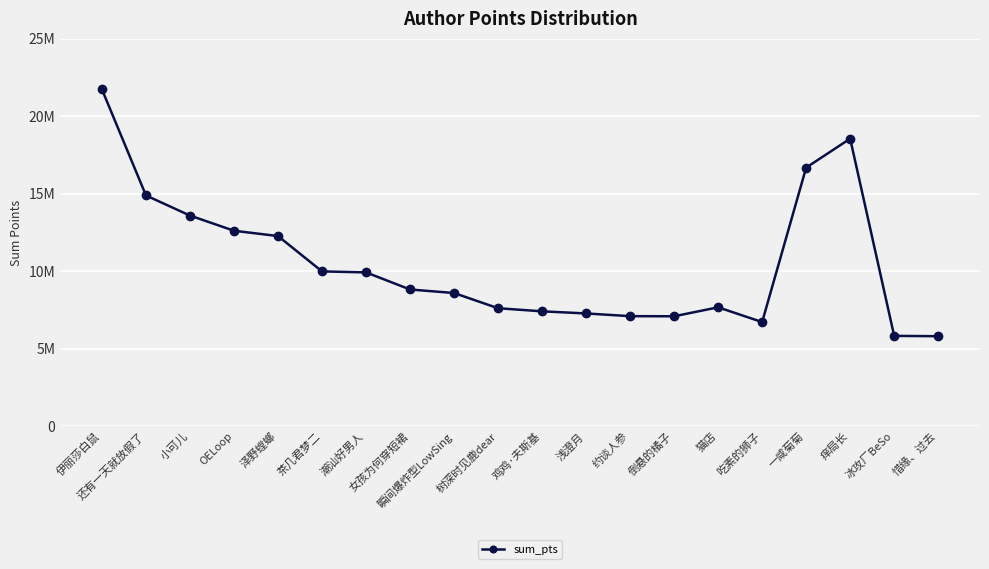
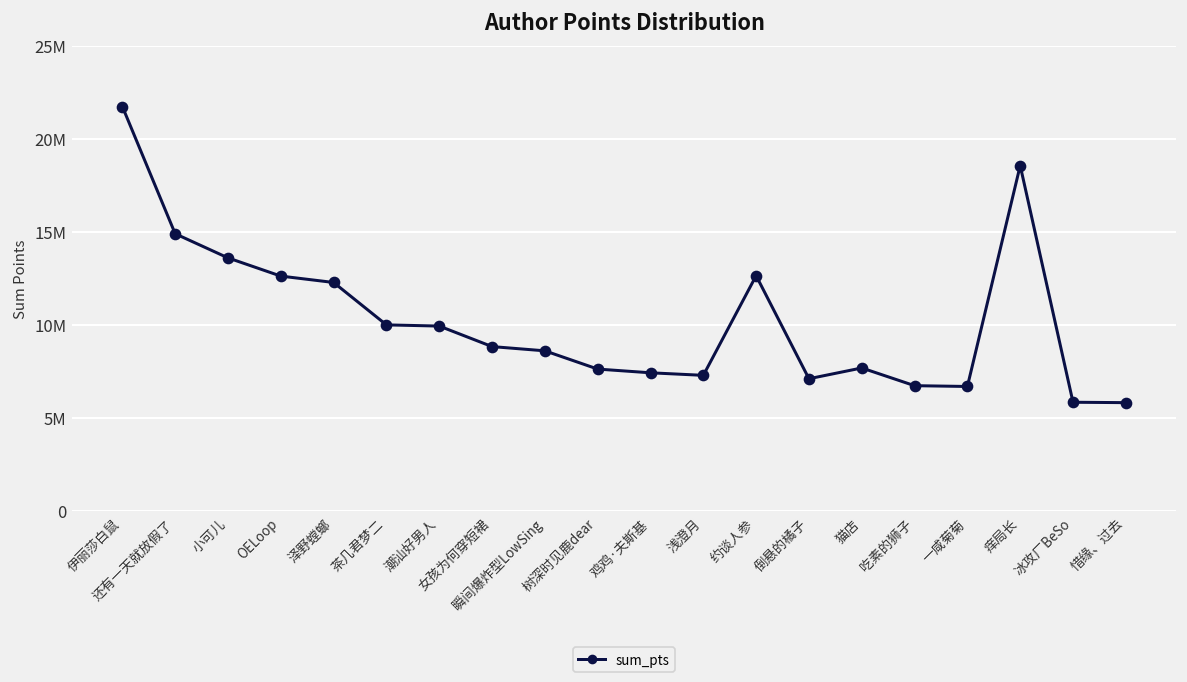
  {
    "伊丽莎白鼠": 21700000,
    "还有一天就放假了": 14900000,
    "小可儿": 13600000,
    "OELoop": 12600000,
    "泽野螳螂": 12300000,
    "茶几君梦二": 10000000,
    "潮汕好男人": 9900000,
    "女孩为何穿短裙": 8800000,
    "瞬间爆炸型LowSing": 8600000,
    "树深时见鹿dear": 7600000,
    "鸡鸡·夫斯基": 7400000,
    "浅澄月": 7300000,
-   "约谈人参": 7100000,
+   "约谈人参": 12600000,
    "倒悬的橘子": 7100000,
    "猫店": 7700000,
    "吃素的狮子": 6700000,
-   "一咸菊菊": 16700000,
+   "一咸菊菊": 6700000,
    "痒局长": 18600000,
    "冰攻厂BeSo": 5800000,
    "惜缘、过去": 5800000
  }
